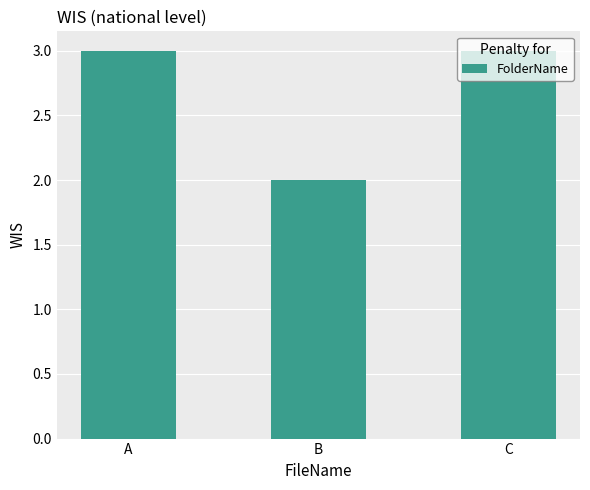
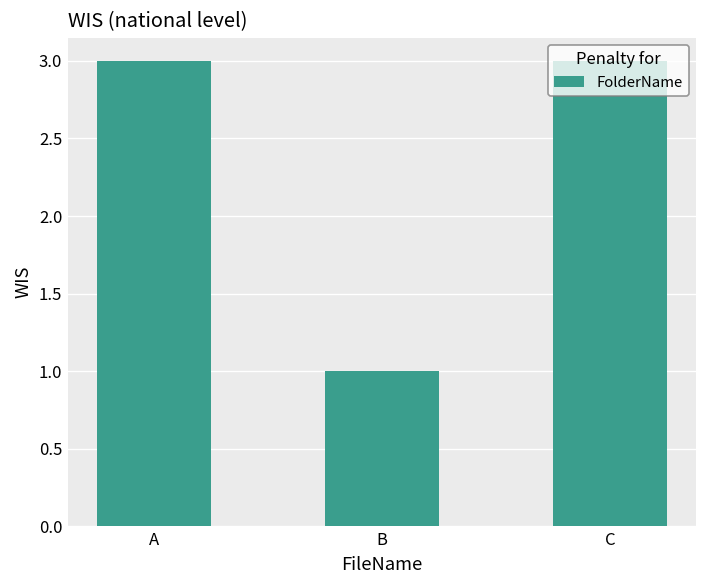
  {
    "A": 3,
-   "B": 2
+   "B": 1
  }
